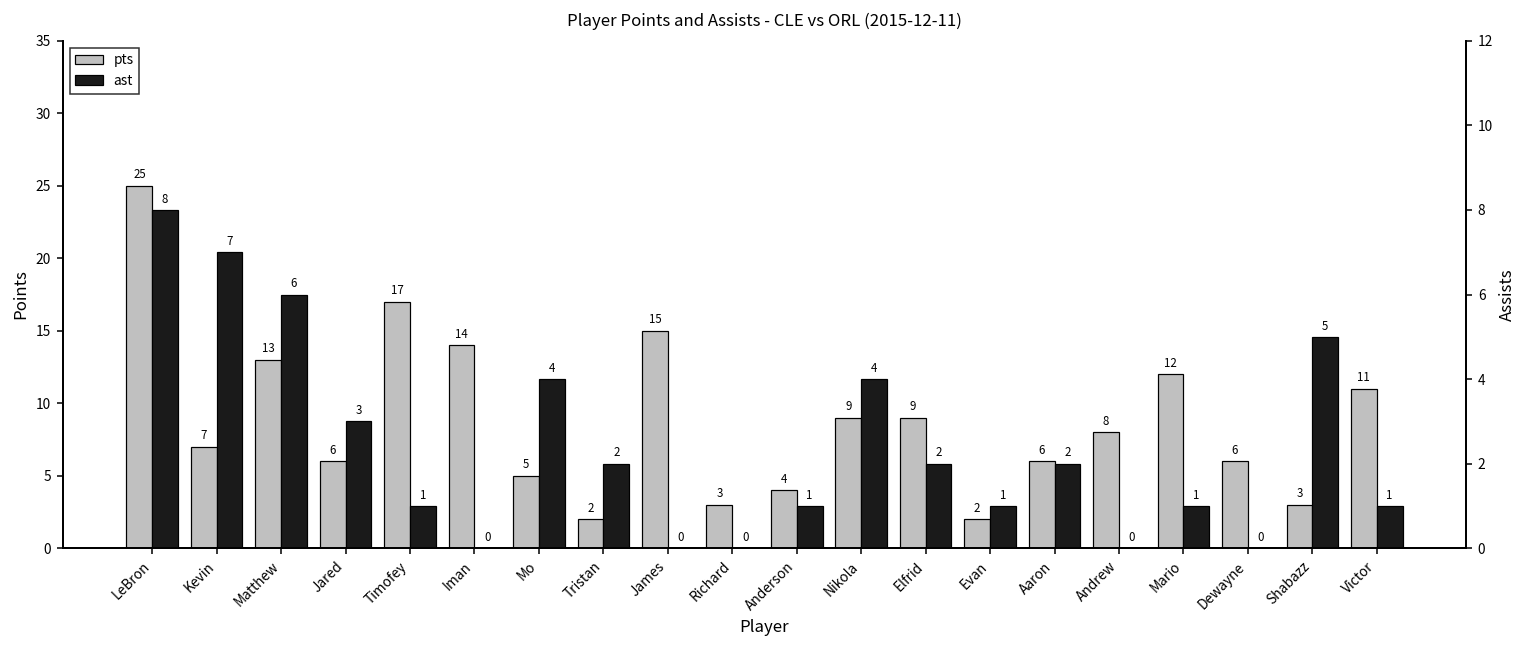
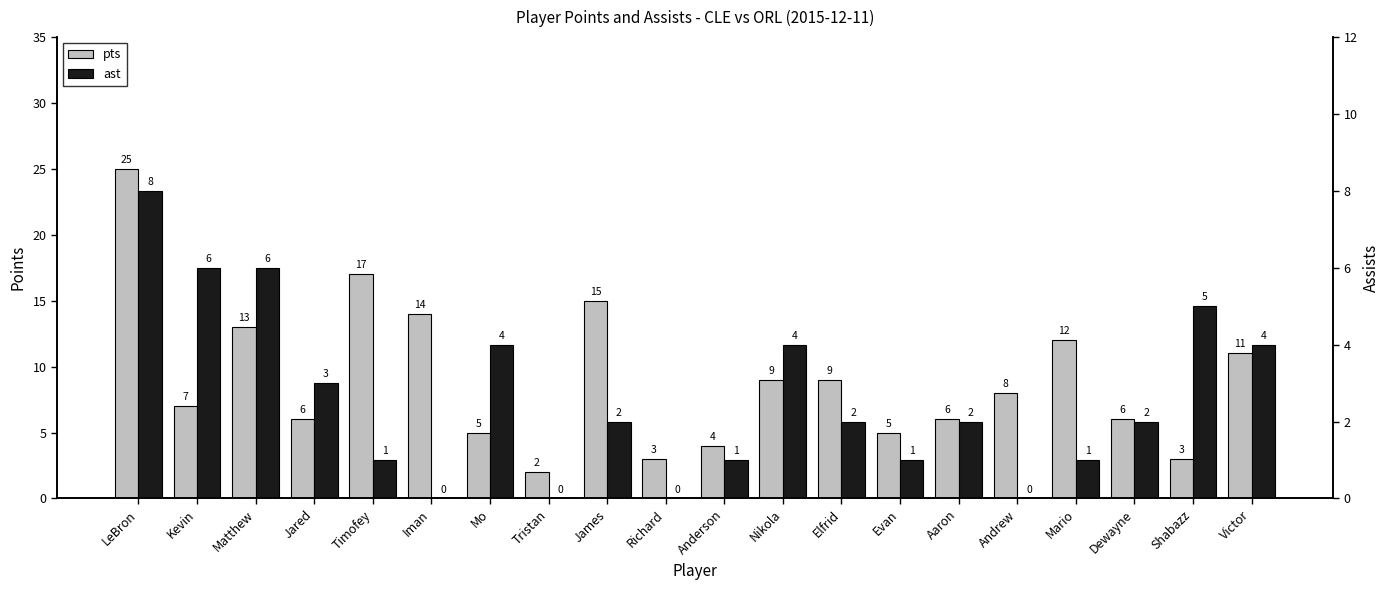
  {
    "pts": {
      "LeBron": 25,
      "Kevin": 7,
      "Matthew": 13,
      "Jared": 6,
      "Timofey": 17,
      "Iman": 14,
      "Mo": 5,
      "Tristan": 2,
      "James": 15,
      "Richard": 3,
      "Anderson": 4,
      "Nikola": 9,
      "Elfrid": 9,
-     "Evan": 2,
+     "Evan": 5,
      "Aaron": 6,
      "Andrew": 8,
      "Mario": 12,
      "Dewayne": 6,
      "Shabazz": 3,
      "Victor": 11
    },
    "ast": {
      "LeBron": 8,
-     "Kevin": 7,
+     "Kevin": 6,
      "Matthew": 6,
      "Jared": 3,
      "Timofey": 1,
      "Iman": 0,
      "Mo": 4,
-     "Tristan": 2,
-     "James": 0,
+     "Tristan": 0,
+     "James": 2,
      "Richard": 0,
      "Anderson": 1,
      "Nikola": 4,
      "Elfrid": 2,
      "Evan": 1,
      "Aaron": 2,
      "Andrew": 0,
      "Mario": 1,
-     "Dewayne": 0,
+     "Dewayne": 2,
      "Shabazz": 5,
-     "Victor": 1
+     "Victor": 4
    }
  }
